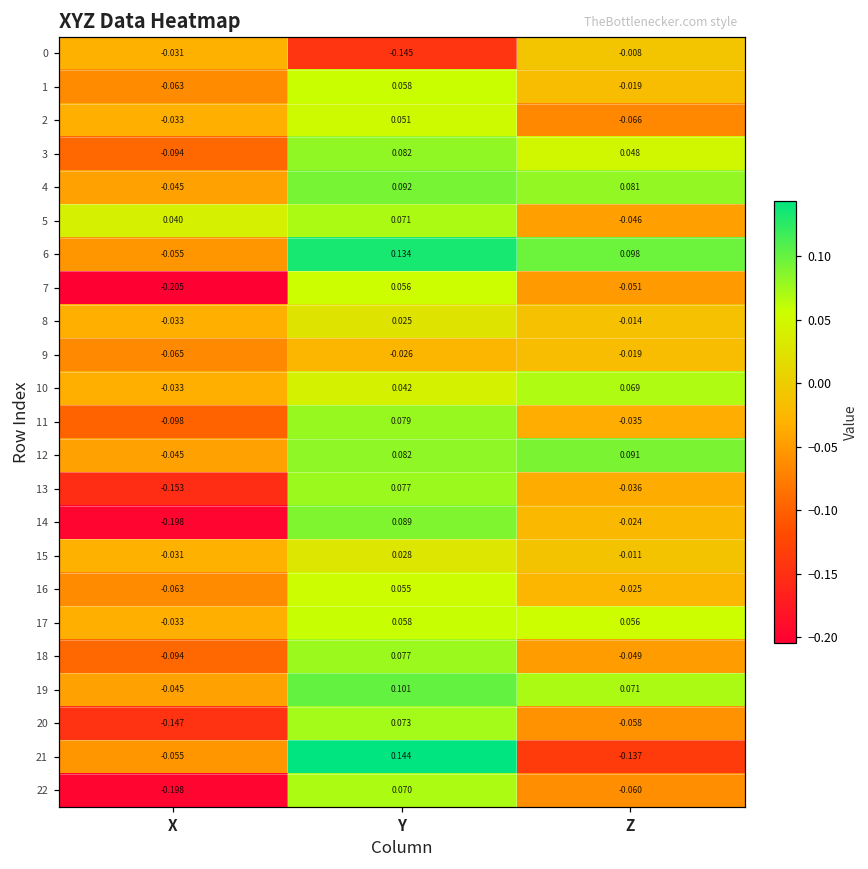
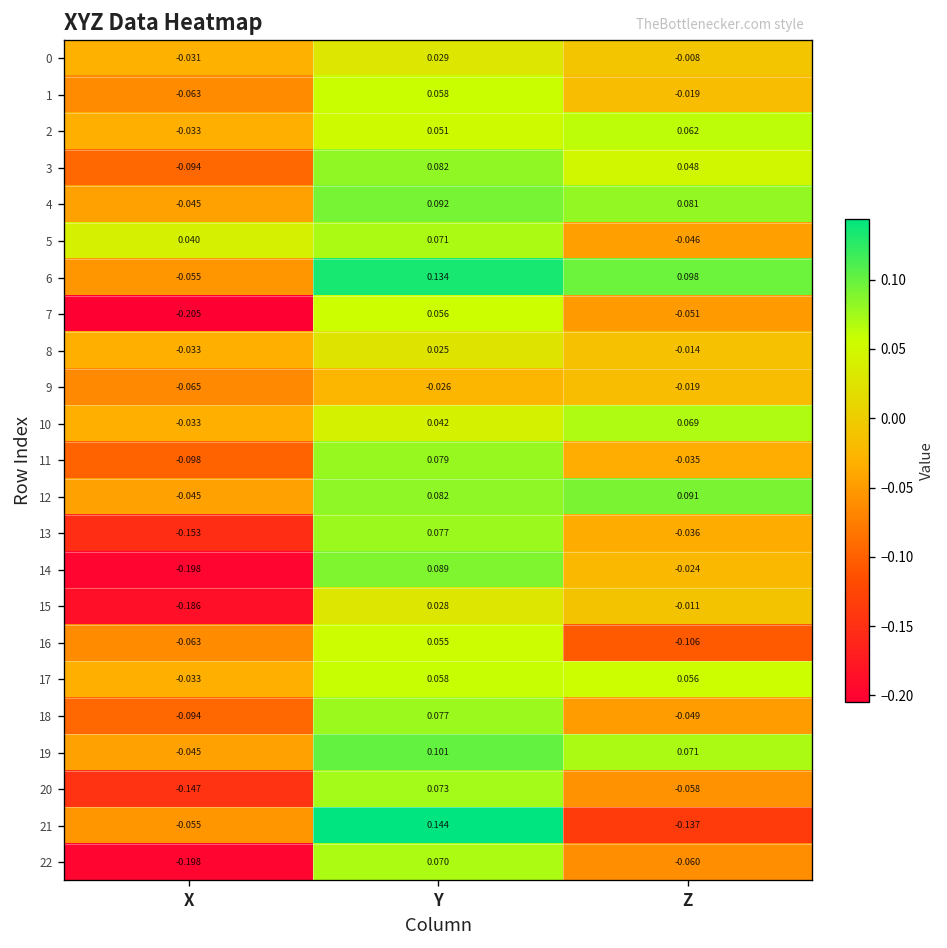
  {
    "0": {
      "X": -0.031,
-     "Y": -0.145,
+     "Y": 0.029,
      "Z": -0.008
    },
    "1": {
      "X": -0.063,
      "Y": 0.058,
      "Z": -0.019
    },
    "2": {
      "X": -0.033,
      "Y": 0.051,
-     "Z": -0.066
+     "Z": 0.062
    },
    "3": {
      "X": -0.094,
      "Y": 0.082,
      "Z": 0.048
    },
    "4": {
      "X": -0.045,
      "Y": 0.092,
      "Z": 0.081
    },
    "5": {
      "X": 0.040,
      "Y": 0.071,
      "Z": -0.046
    },
    "6": {
      "X": -0.055,
      "Y": 0.134,
      "Z": 0.098
    },
    "7": {
      "X": -0.205,
      "Y": 0.056,
      "Z": -0.051
    },
    "8": {
      "X": -0.033,
      "Y": 0.025,
      "Z": -0.014
    },
    "9": {
      "X": -0.065,
      "Y": -0.026,
      "Z": -0.019
    },
    "10": {
      "X": -0.033,
      "Y": 0.042,
      "Z": 0.069
    },
    "11": {
      "X": -0.098,
      "Y": 0.079,
      "Z": -0.035
    },
    "12": {
      "X": -0.045,
      "Y": 0.082,
      "Z": 0.091
    },
    "13": {
      "X": -0.153,
      "Y": 0.077,
      "Z": -0.036
    },
    "14": {
      "X": -0.198,
      "Y": 0.089,
      "Z": -0.024
    },
    "15": {
-     "X": -0.031,
+     "X": -0.186,
      "Y": 0.028,
      "Z": -0.011
    },
    "16": {
      "X": -0.063,
      "Y": 0.055,
-     "Z": -0.025
+     "Z": -0.106
    },
    "17": {
      "X": -0.033,
      "Y": 0.058,
      "Z": 0.056
    },
    "18": {
      "X": -0.094,
      "Y": 0.077,
      "Z": -0.049
    },
    "19": {
      "X": -0.045,
      "Y": 0.101,
      "Z": 0.071
    },
    "20": {
      "X": -0.147,
      "Y": 0.073,
      "Z": -0.058
    },
    "21": {
      "X": -0.055,
      "Y": 0.144,
      "Z": -0.137
    },
    "22": {
      "X": -0.198,
      "Y": 0.070,
      "Z": -0.060
    }
  }
